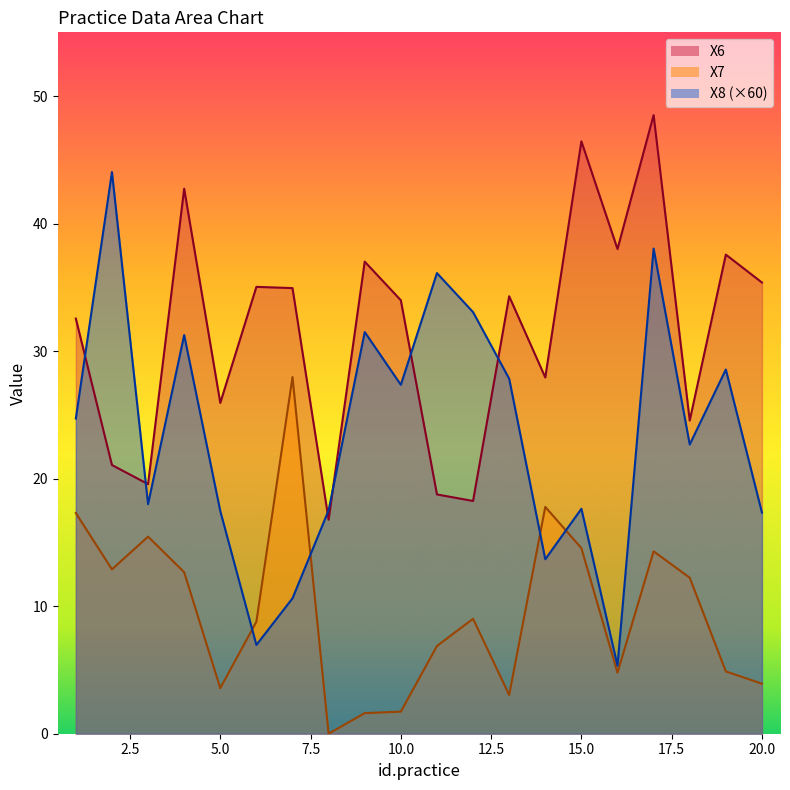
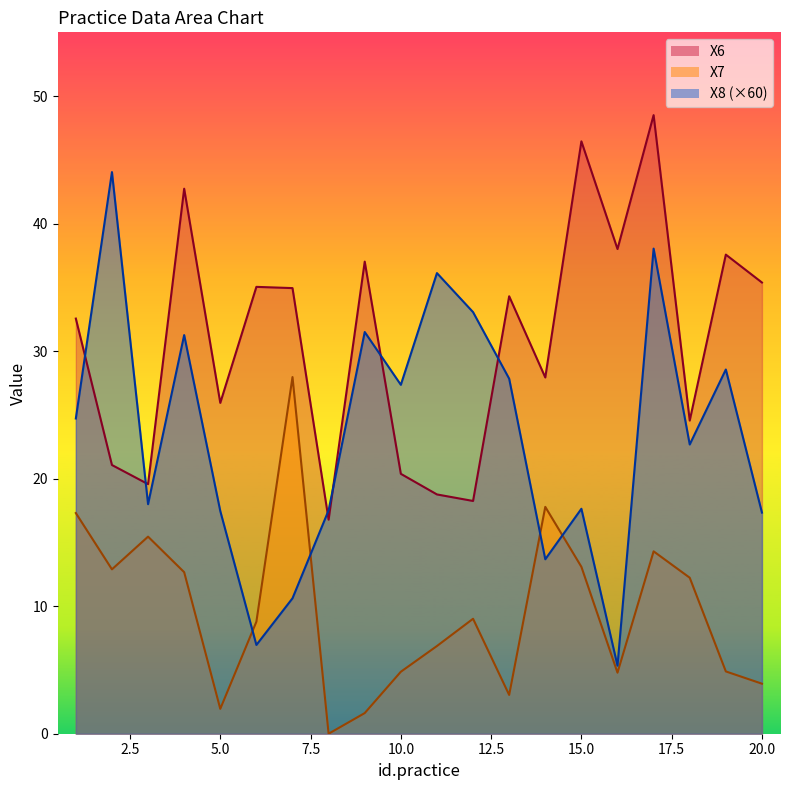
  {
    "X6": {
      "5.0": 25.9,
-     "10.0": 34.0,
+     "10.0": 20.4,
      "15.0": 46.5,
      "20.0": 35.4
    },
    "X7": {
-     "5.0": 3.6,
-     "10.0": 1.7,
-     "15.0": 14.6,
+     "5.0": 2.0,
+     "10.0": 4.9,
+     "15.0": 13.1,
      "20.0": 3.9
    },
    "X8 (×60)": {
      "5.0": 17.5,
      "10.0": 27.4,
      "15.0": 17.6,
      "20.0": 17.3
    }
  }
